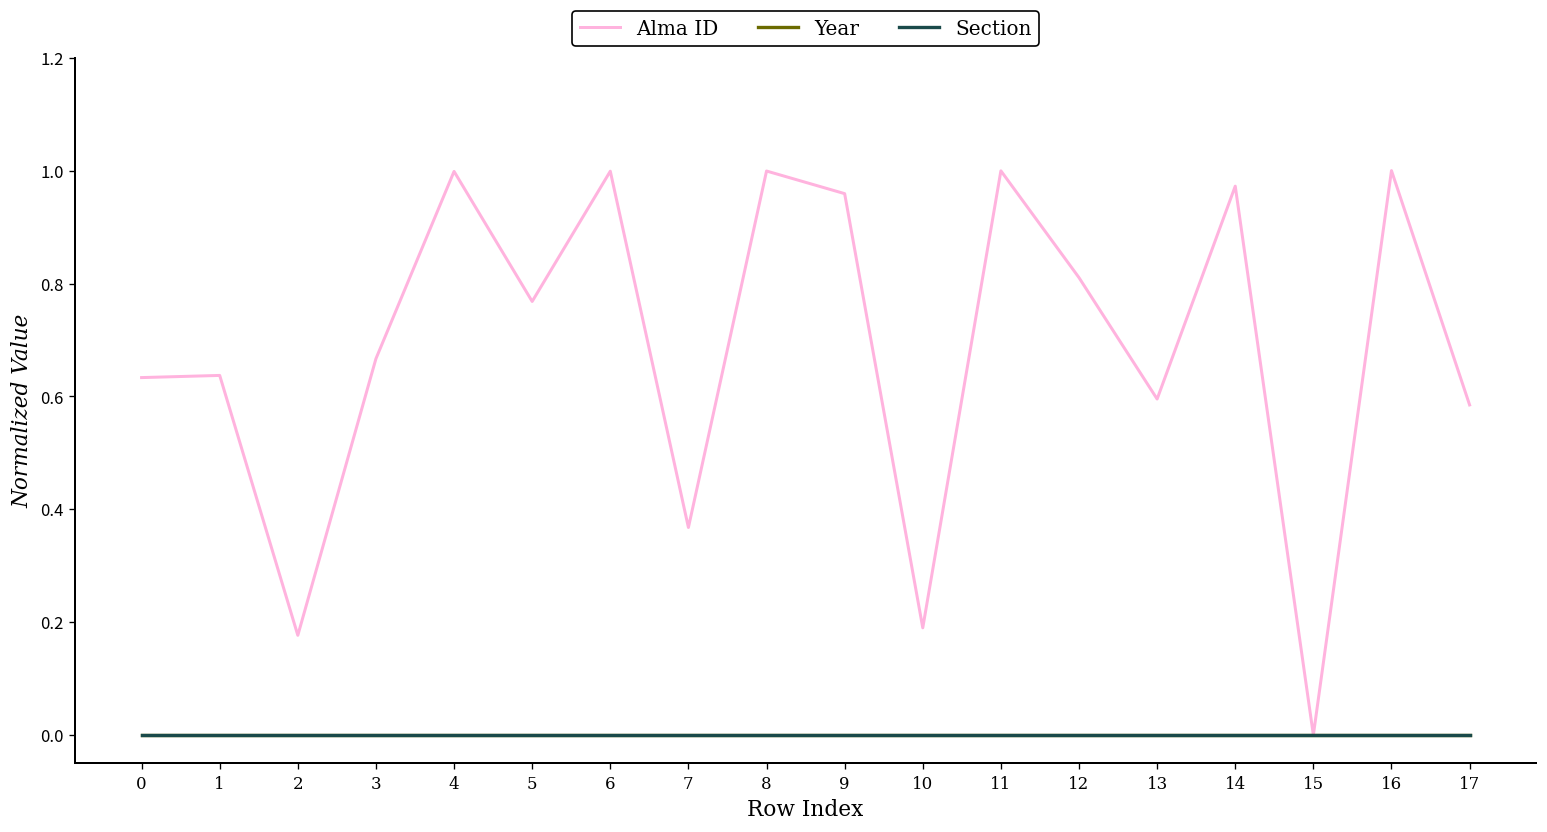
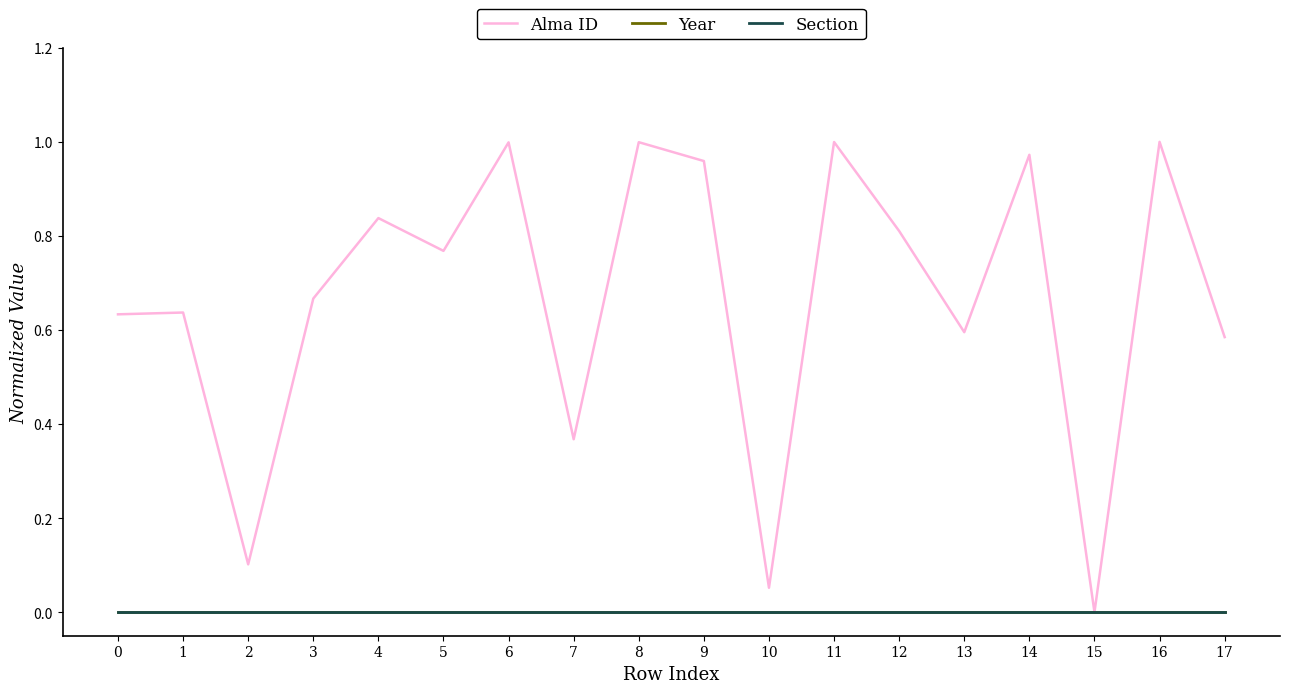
  {
    "Alma ID": {
      "0": 0.63,
      "1": 0.64,
-     "2": 0.18,
+     "2": 0.10,
      "3": 0.67,
-     "4": 1.00,
+     "4": 0.84,
      "5": 0.77,
      "6": 1.00,
      "7": 0.37,
      "8": 1.00,
      "9": 0.96,
-     "10": 0.19,
+     "10": 0.05,
      "11": 1.00,
      "12": 0.81,
      "13": 0.60,
      "14": 0.97,
      "16": 1.00,
      "17": 0.58
    },
    "Section": {
      "0": 0.00,
      "1": 0.00,
      "2": 0.00,
      "3": 0.00,
      "4": 0.00,
      "5": 0.00,
      "6": 0.00,
      "7": 0.00,
      "8": 0.00,
      "9": 0.00,
      "10": 0.00,
      "11": 0.00,
      "12": 0.00,
      "13": 0.00,
      "14": 0.00,
      "16": 0.00,
      "17": 0.00
    }
  }
